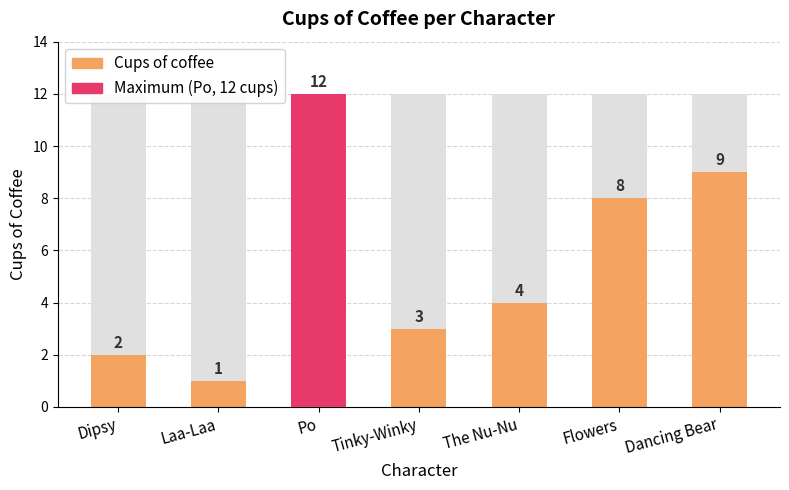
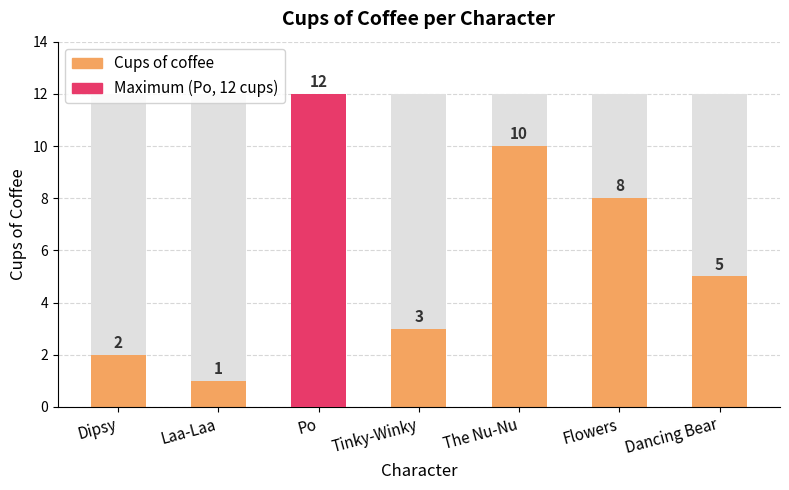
  {
    "Cups of coffee": {
      "Po": 12,
-     "The Nu-Nu": 4,
-     "Dancing Bear": 9
+     "The Nu-Nu": 10,
+     "Dancing Bear": 5
    }
  }
